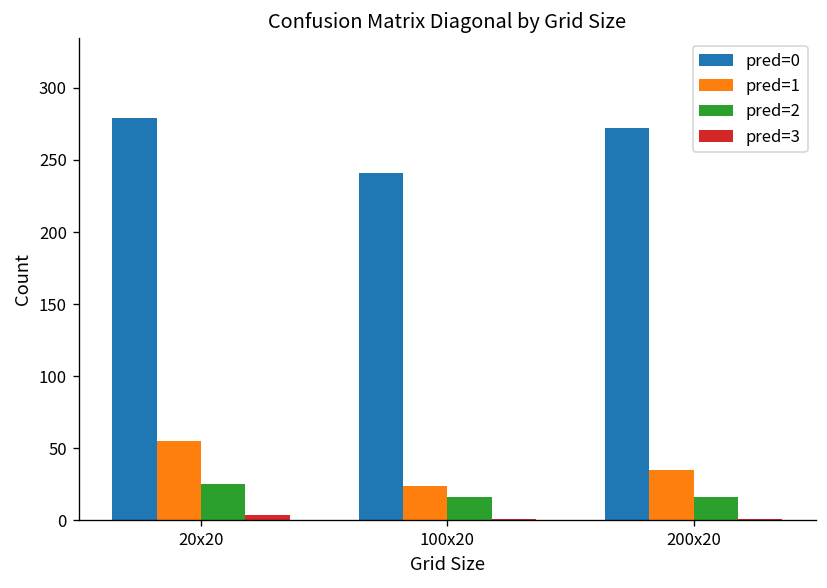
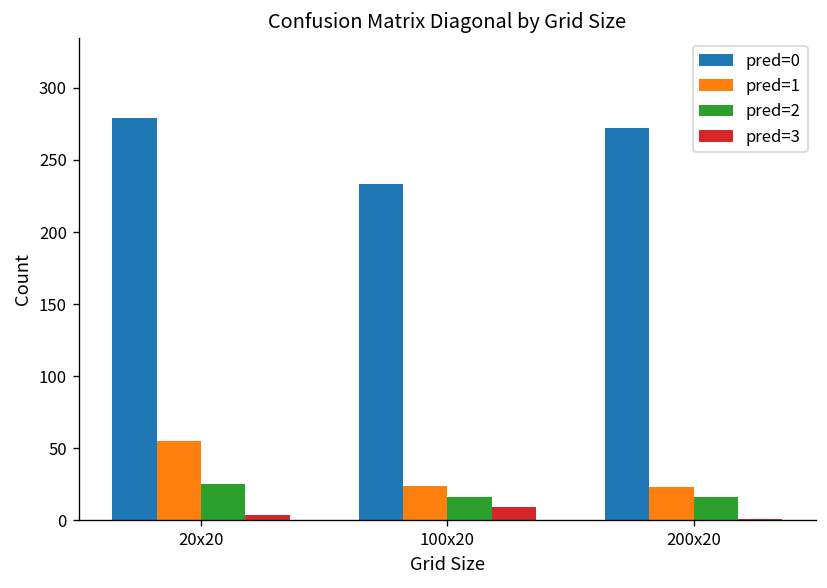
  {
    "pred=0": {
      "20x20": 279,
-     "100x20": 241,
+     "100x20": 233,
      "200x20": 272
    },
    "pred=1": {
      "20x20": 55,
      "100x20": 24,
-     "200x20": 35
+     "200x20": 23
    },
    "pred=2": {
      "20x20": 25,
      "100x20": 16,
      "200x20": 16
    },
    "pred=3": {
      "20x20": 4,
-     "100x20": 1
+     "100x20": 9
    }
  }
